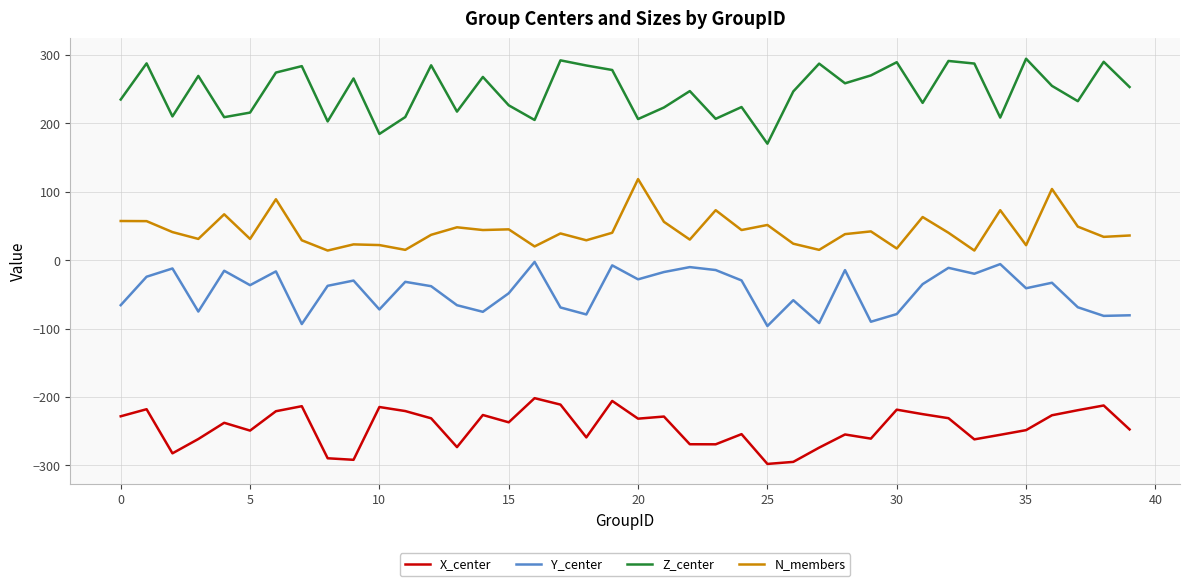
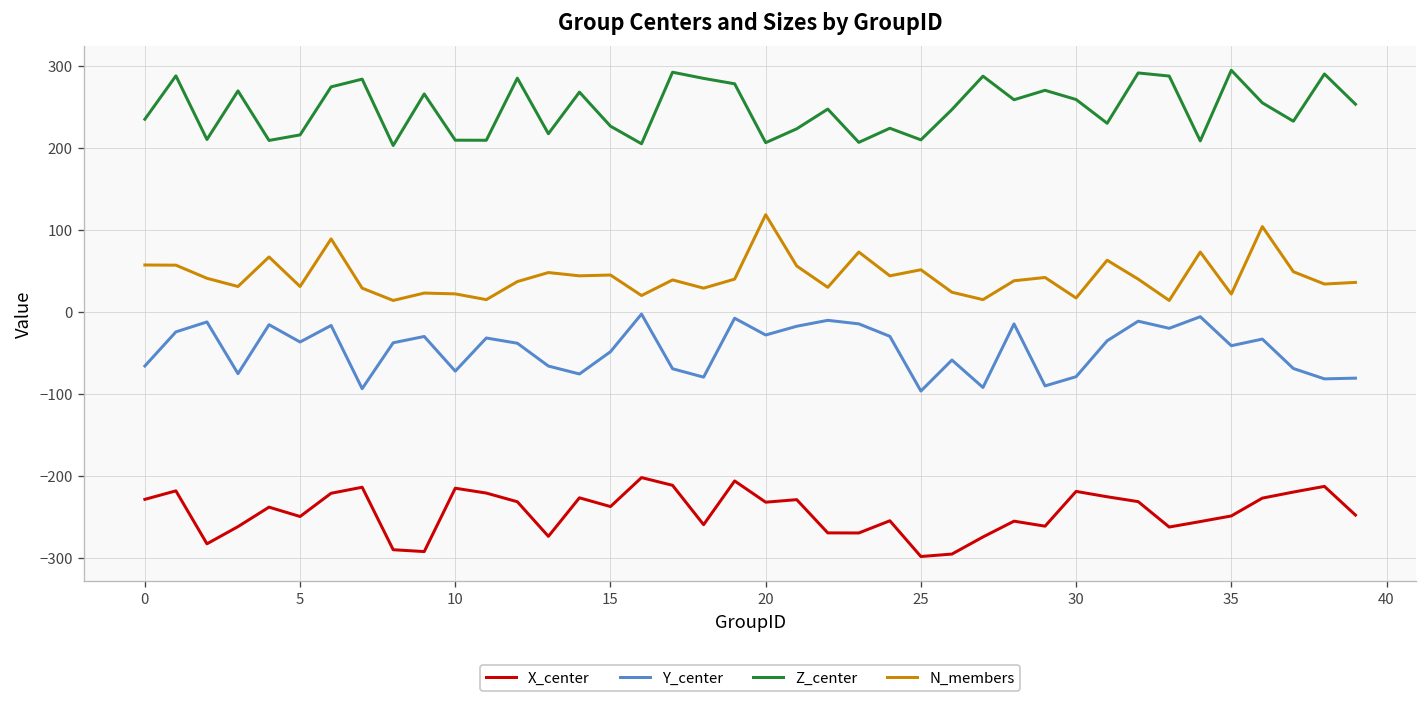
  {
    "X_center": {
      "0": -230,
      "5": -250,
      "10": -210,
      "15": -240,
      "20": -230,
      "25": -300,
      "30": -220,
      "35": -250
    },
    "Y_center": {
      "0": -70,
      "5": -40,
      "10": -70,
      "15": -50,
      "20": -30,
      "25": -100,
      "30": -80,
      "35": -40
    },
    "Z_center": {
      "0": 230,
      "5": 220,
-     "10": 180,
+     "10": 210,
      "15": 230,
      "20": 210,
-     "25": 170,
-     "30": 290,
+     "25": 210,
+     "30": 260,
      "35": 290
    },
    "N_members": {
      "0": 60,
      "5": 30,
      "10": 20,
      "15": 50,
      "20": 120,
      "25": 50,
      "30": 20,
      "35": 20
    }
  }
